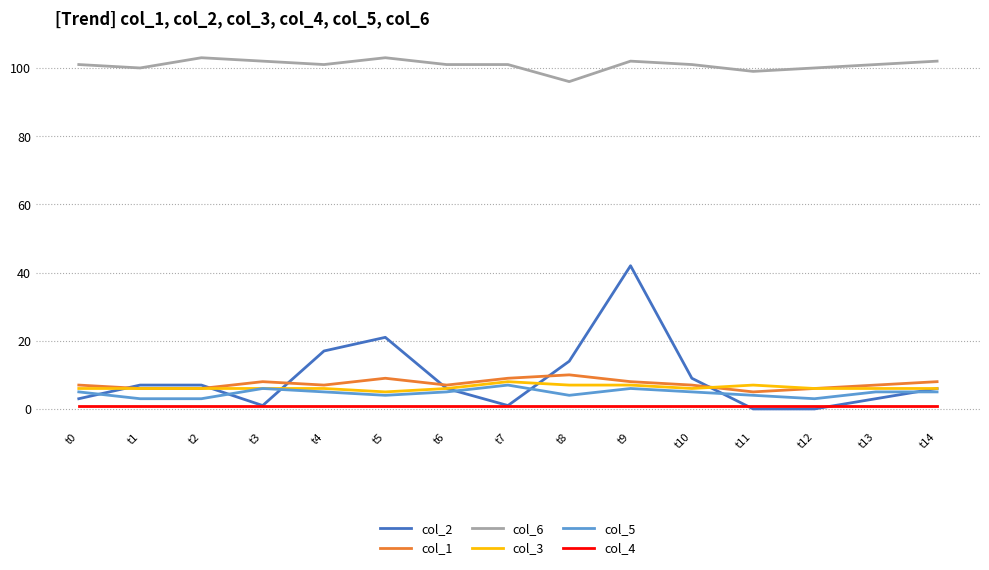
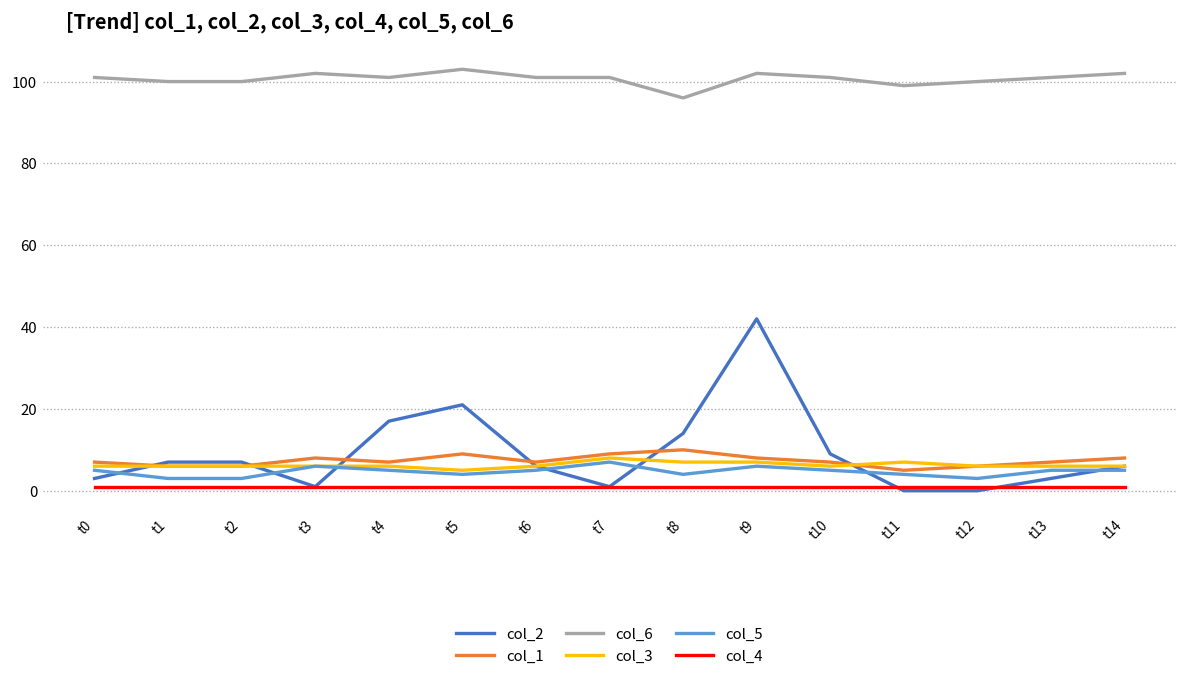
  {
    "col_1": {
      "t0": 7,
      "t3": 8,
      "t4": 7,
      "t5": 9,
      "t6": 7,
      "t7": 9,
      "t8": 10,
      "t9": 8,
      "t10": 7,
      "t11": 5,
      "t13": 7,
      "t14": 8
    },
    "col_6": {
      "t0": 101,
      "t1": 100,
-     "t2": 103,
+     "t2": 100,
      "t3": 102,
      "t4": 101,
      "t5": 103,
      "t6": 101,
      "t7": 101,
      "t8": 96,
      "t9": 102,
      "t10": 101,
      "t11": 99,
      "t12": 100,
      "t13": 101,
      "t14": 102
    },
    "col_3": {
      "t0": 6,
      "t4": 6,
      "t5": 5,
      "t7": 8,
      "t8": 7,
      "t9": 7,
      "t10": 6,
      "t11": 7,
      "t13": 6
    },
    "col_4": {
      "t0": 1,
      "t1": 1,
      "t2": 1,
      "t4": 1,
      "t5": 1,
      "t6": 1,
      "t8": 1,
      "t9": 1,
      "t10": 1,
      "t11": 1,
      "t12": 1,
      "t13": 1,
      "t14": 1
    }
  }
